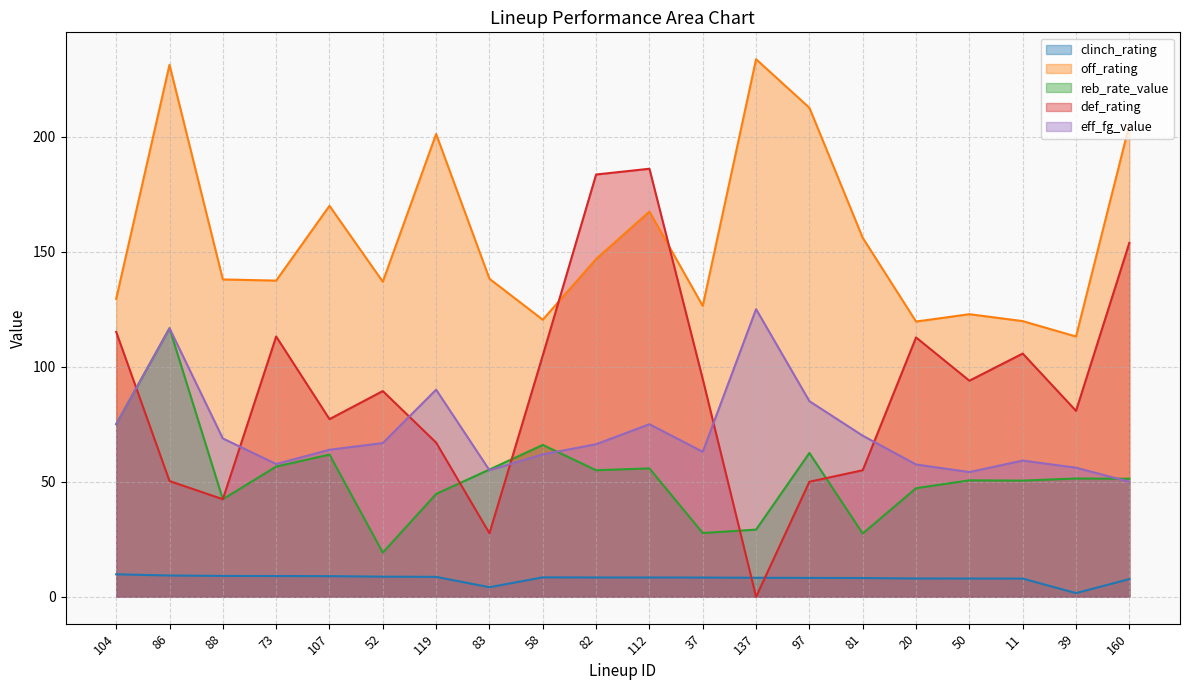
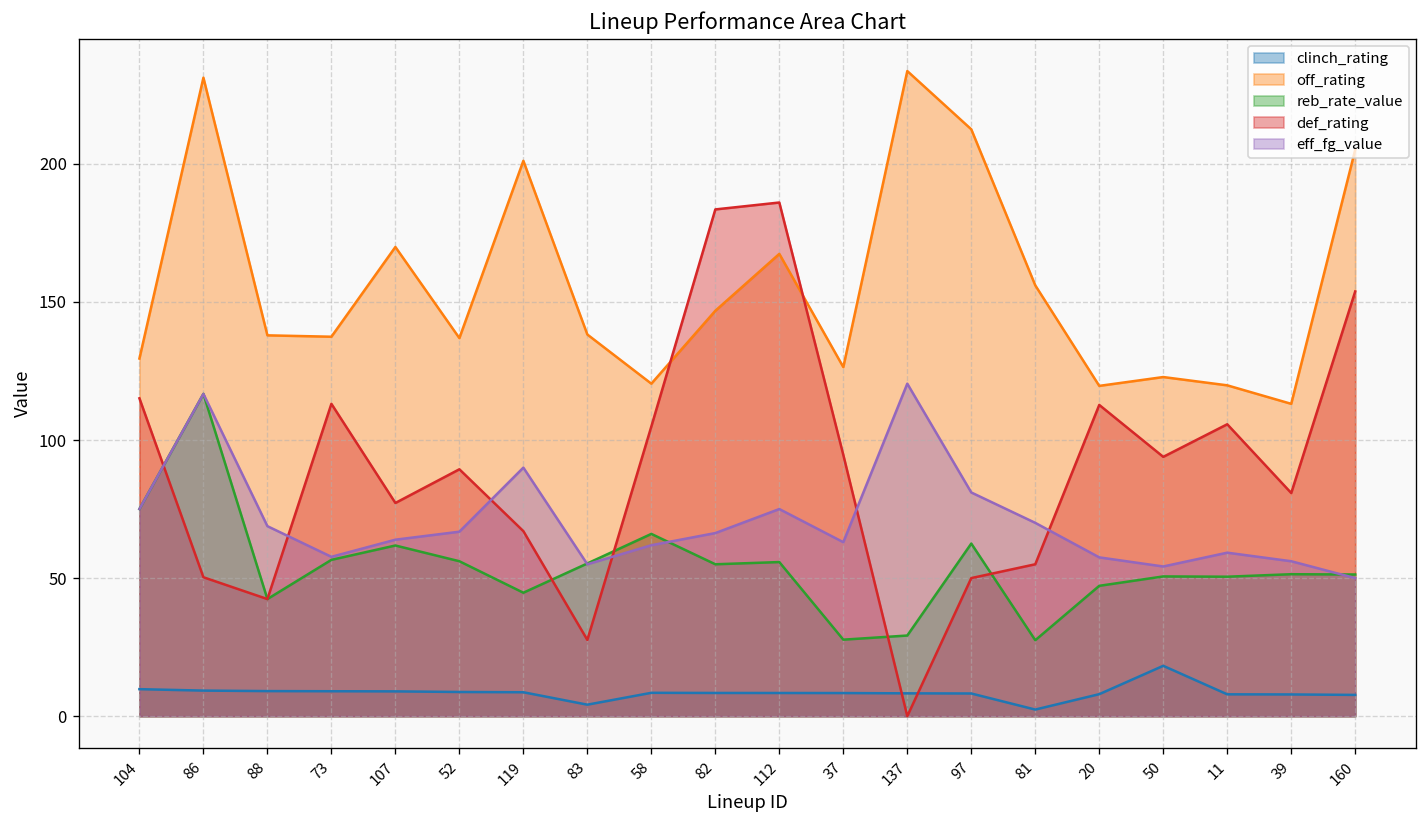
  {
    "clinch_rating": {
      "104": 10,
      "86": 9,
      "88": 9,
      "73": 9,
      "107": 9,
      "52": 9,
      "119": 9,
      "83": 4,
      "58": 8,
      "82": 8,
      "112": 8,
      "37": 8,
      "137": 8,
      "97": 8,
-     "81": 8,
+     "81": 2,
      "20": 8,
-     "50": 8,
+     "50": 18,
      "11": 8,
-     "39": 2,
+     "39": 8,
      "160": 8
    },
    "reb_rate_value": {
      "107": 62,
-     "52": 19,
+     "52": 56,
      "119": 45,
      "58": 66,
      "82": 55,
      "112": 56,
      "37": 28,
      "137": 29,
      "97": 63,
      "81": 28,
      "20": 47,
      "50": 51,
      "11": 51,
      "39": 51,
      "160": 51
    },
    "eff_fg_value": {
      "88": 69,
      "107": 64,
      "52": 67,
      "119": 90,
      "58": 62,
      "82": 66,
      "112": 75,
      "37": 63,
-     "137": 125,
-     "97": 85,
+     "137": 120,
+     "97": 81,
      "81": 70,
      "20": 58,
      "50": 54,
      "11": 59,
      "39": 56,
      "160": 50
    }
  }
